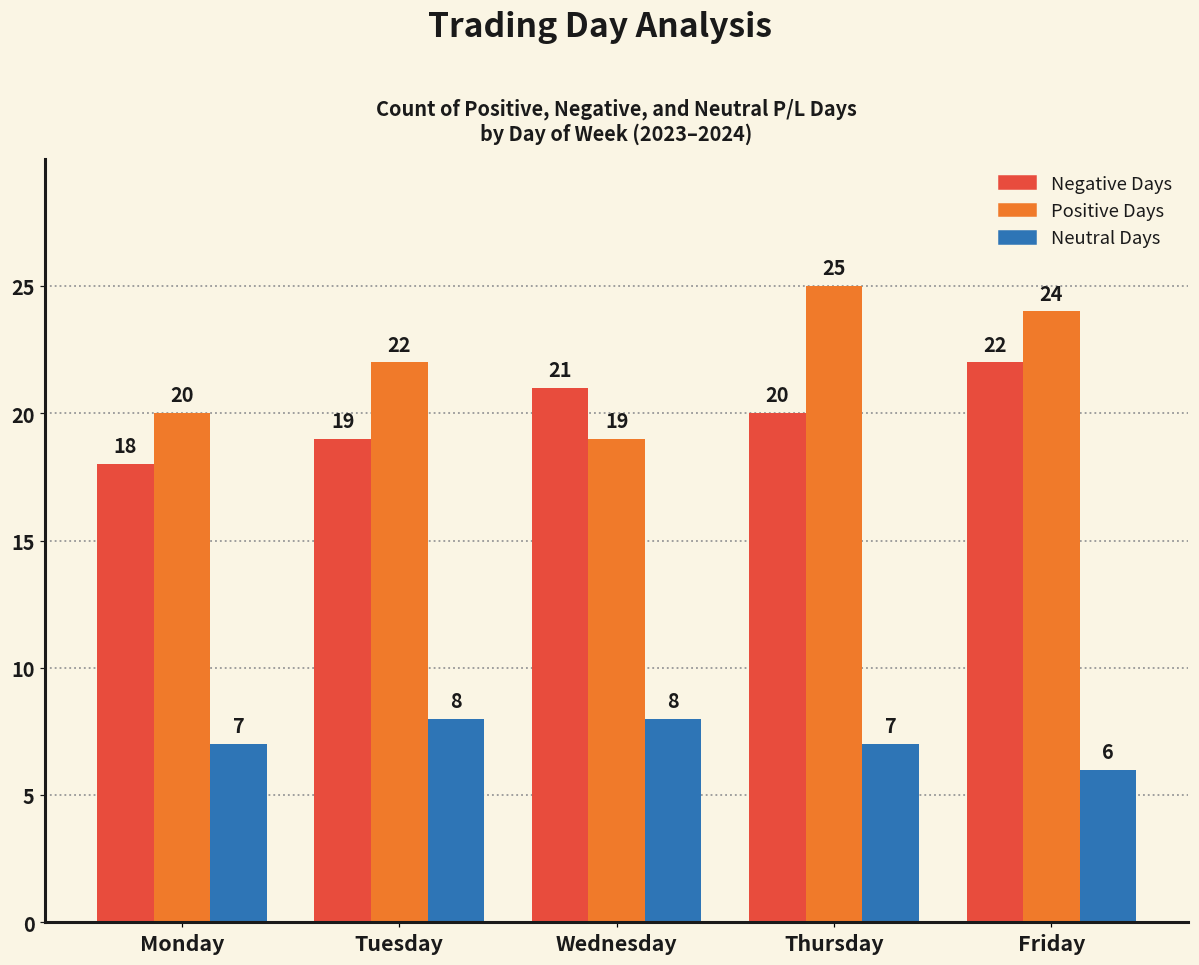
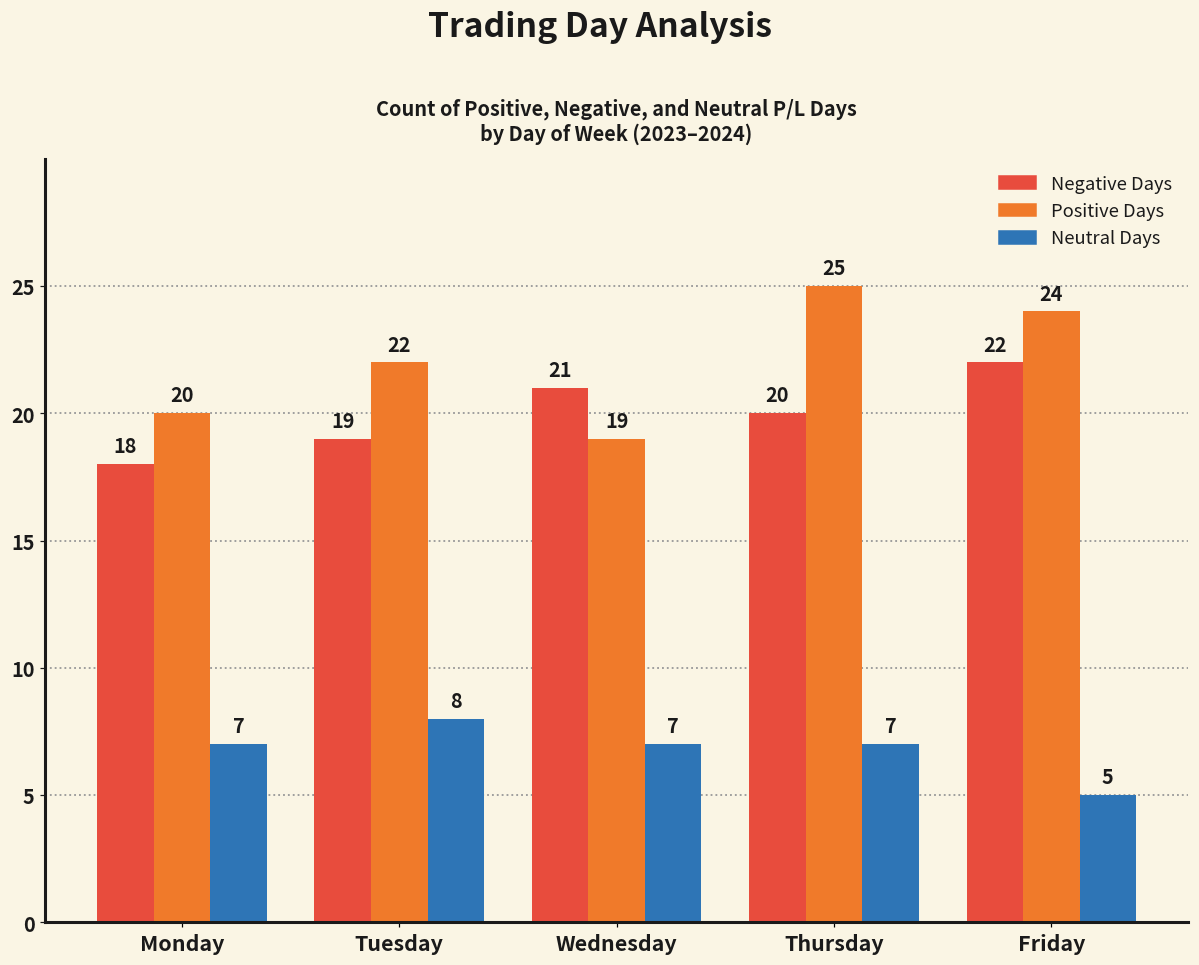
  {
    "Neutral Days": {
      "Monday": 7,
      "Tuesday": 8,
-     "Wednesday": 8,
+     "Wednesday": 7,
      "Thursday": 7,
-     "Friday": 6
+     "Friday": 5
    }
  }
